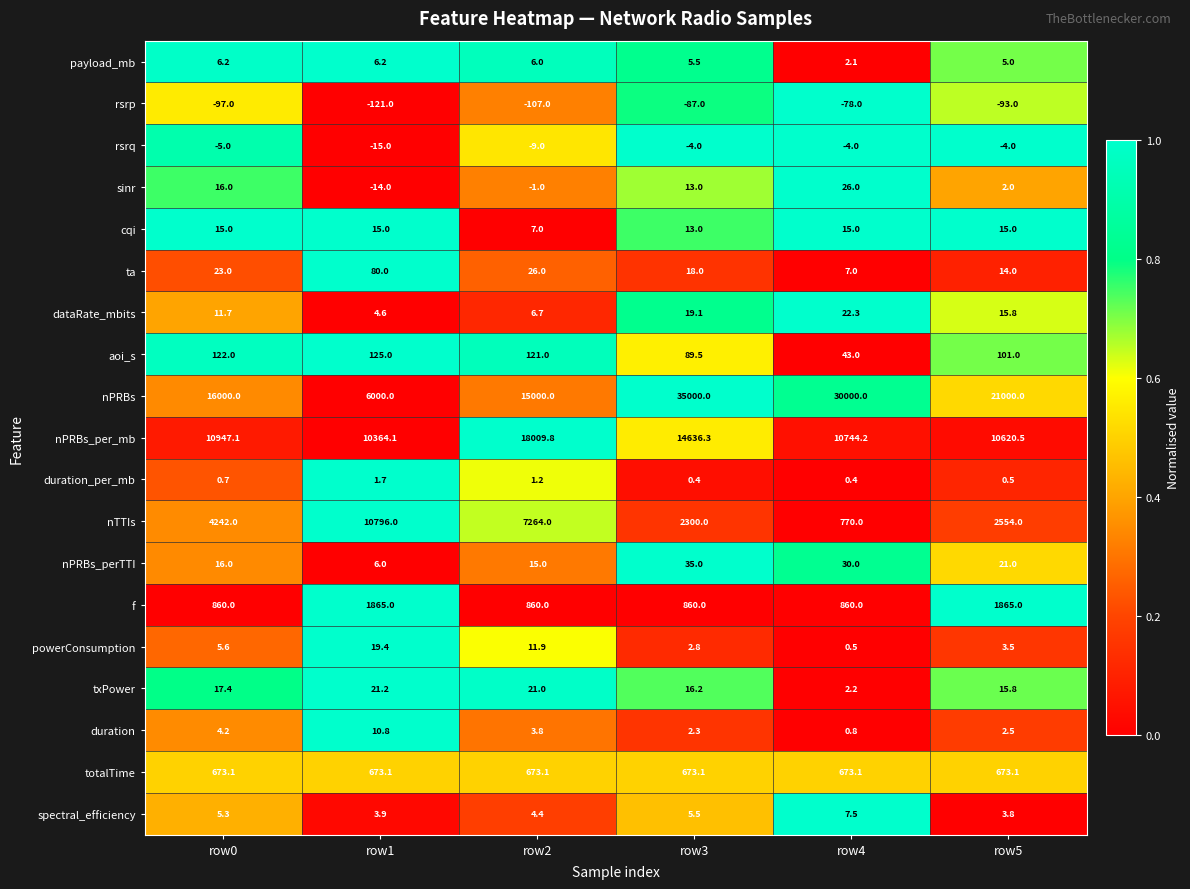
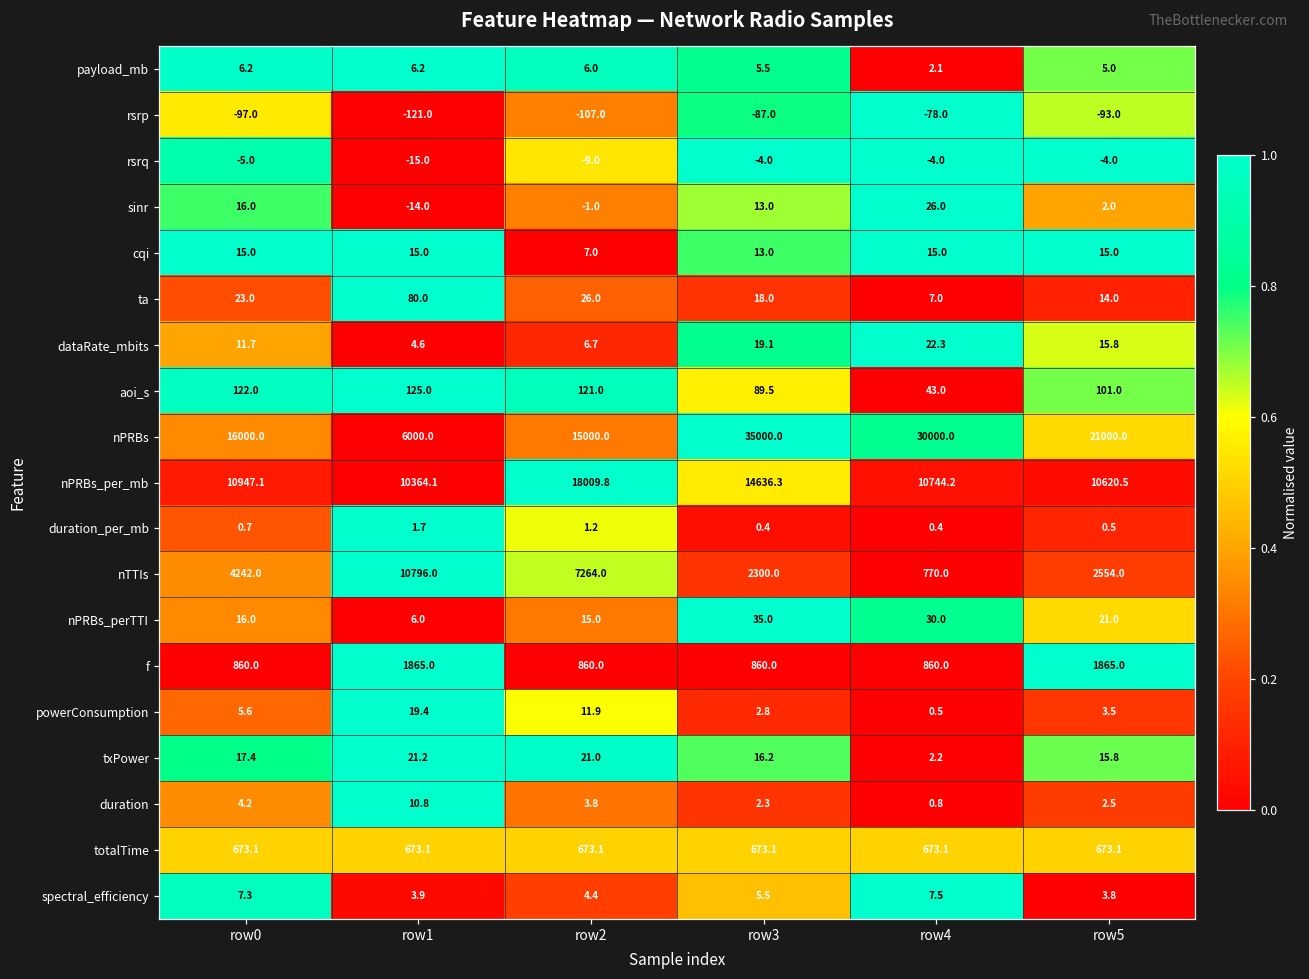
  {
    "payload_mb": {
      "row0": 6.2,
      "row1": 6.2,
      "row2": 6.0,
      "row3": 5.5,
      "row4": 2.1,
      "row5": 5.0
    },
    "rsrp": {
      "row0": -97.0,
      "row1": -121.0,
      "row2": -107.0,
      "row3": -87.0,
      "row4": -78.0,
      "row5": -93.0
    },
    "rsrq": {
      "row0": -5.0,
      "row1": -15.0,
      "row2": -9.0,
      "row3": -4.0,
      "row4": -4.0,
      "row5": -4.0
    },
    "sinr": {
      "row0": 16.0,
      "row1": -14.0,
      "row2": -1.0,
      "row3": 13.0,
      "row4": 26.0,
      "row5": 2.0
    },
    "cqi": {
      "row0": 15.0,
      "row1": 15.0,
      "row2": 7.0,
      "row3": 13.0,
      "row4": 15.0,
      "row5": 15.0
    },
    "ta": {
      "row0": 23.0,
      "row1": 80.0,
      "row2": 26.0,
      "row3": 18.0,
      "row4": 7.0,
      "row5": 14.0
    },
    "dataRate_mbits": {
      "row0": 11.7,
      "row1": 4.6,
      "row2": 6.7,
      "row3": 19.1,
      "row4": 22.3,
      "row5": 15.8
    },
    "aoi_s": {
      "row0": 122.0,
      "row1": 125.0,
      "row2": 121.0,
      "row3": 89.5,
      "row4": 43.0,
      "row5": 101.0
    },
    "nPRBs": {
      "row0": 16000.0,
      "row1": 6000.0,
      "row2": 15000.0,
      "row3": 35000.0,
      "row4": 30000.0,
      "row5": 21000.0
    },
    "nPRBs_per_mb": {
      "row0": 10947.1,
      "row1": 10364.1,
      "row2": 18009.8,
      "row3": 14636.3,
      "row4": 10744.2,
      "row5": 10620.5
    },
    "duration_per_mb": {
      "row0": 0.7,
      "row1": 1.7,
      "row2": 1.2,
      "row3": 0.4,
      "row4": 0.4,
      "row5": 0.5
    },
    "nTTIs": {
      "row0": 4242.0,
      "row1": 10796.0,
      "row2": 7264.0,
      "row3": 2300.0,
      "row4": 770.0,
      "row5": 2554.0
    },
    "nPRBs_perTTI": {
      "row0": 16.0,
      "row1": 6.0,
      "row2": 15.0,
      "row3": 35.0,
      "row4": 30.0,
      "row5": 21.0
    },
    "f": {
      "row0": 860.0,
      "row1": 1865.0,
      "row2": 860.0,
      "row3": 860.0,
      "row4": 860.0,
      "row5": 1865.0
    },
    "powerConsumption": {
      "row0": 5.6,
      "row1": 19.4,
      "row2": 11.9,
      "row3": 2.8,
      "row4": 0.5,
      "row5": 3.5
    },
    "txPower": {
      "row0": 17.4,
      "row1": 21.2,
      "row2": 21.0,
      "row3": 16.2,
      "row4": 2.2,
      "row5": 15.8
    },
    "duration": {
      "row0": 4.2,
      "row1": 10.8,
      "row2": 3.8,
      "row3": 2.3,
      "row4": 0.8,
      "row5": 2.5
    },
    "totalTime": {
      "row0": 673.1,
      "row1": 673.1,
      "row2": 673.1,
      "row3": 673.1,
      "row4": 673.1,
      "row5": 673.1
    },
    "spectral_efficiency": {
-     "row0": 5.3,
+     "row0": 7.3,
      "row1": 3.9,
      "row2": 4.4,
      "row3": 5.5,
      "row4": 7.5,
      "row5": 3.8
    }
  }
